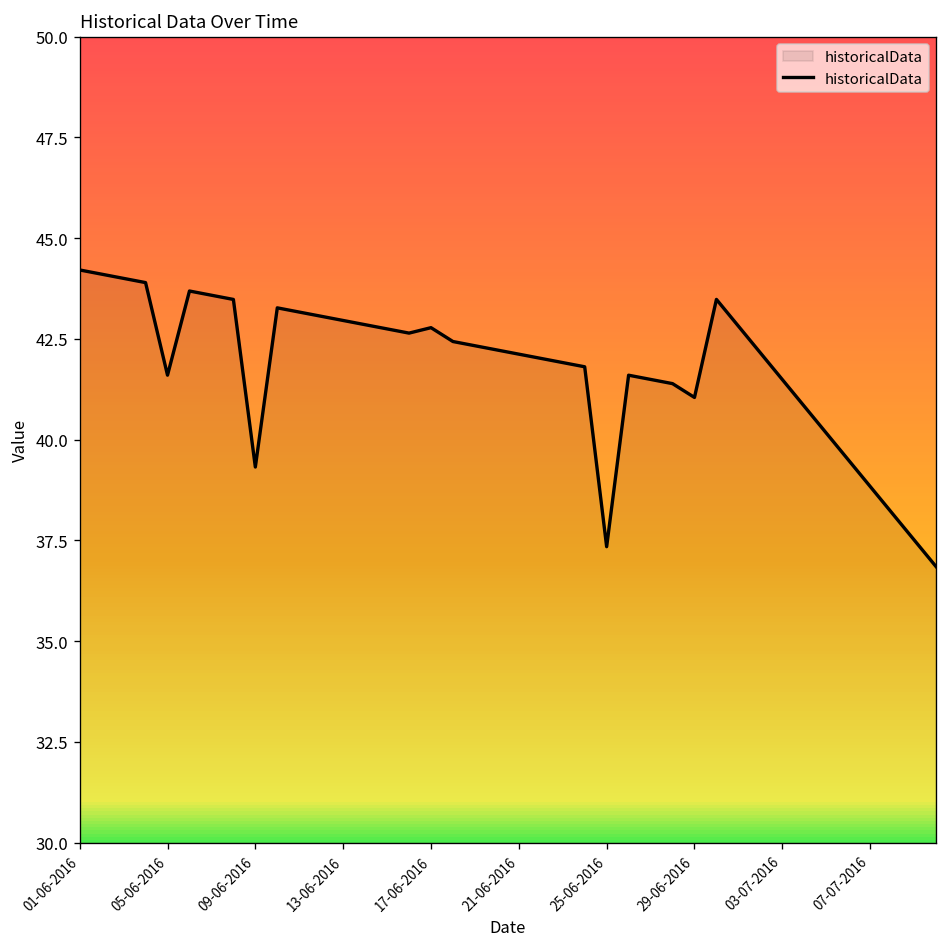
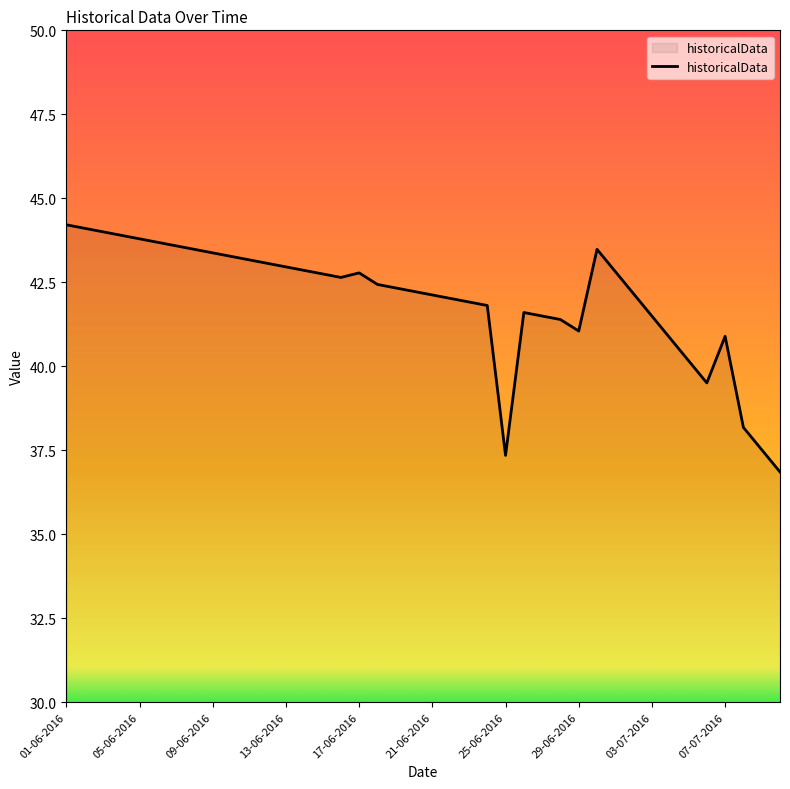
  {
    "01-06-2016": 44.2,
-   "05-06-2016": 41.6,
-   "09-06-2016": 39.3,
+   "05-06-2016": 43.8,
+   "09-06-2016": 43.4,
    "13-06-2016": 43.0,
    "17-06-2016": 42.8,
    "21-06-2016": 42.1,
    "25-06-2016": 37.3,
    "29-06-2016": 41.0,
    "03-07-2016": 41.5,
-   "07-07-2016": 38.8
+   "07-07-2016": 40.9
  }
